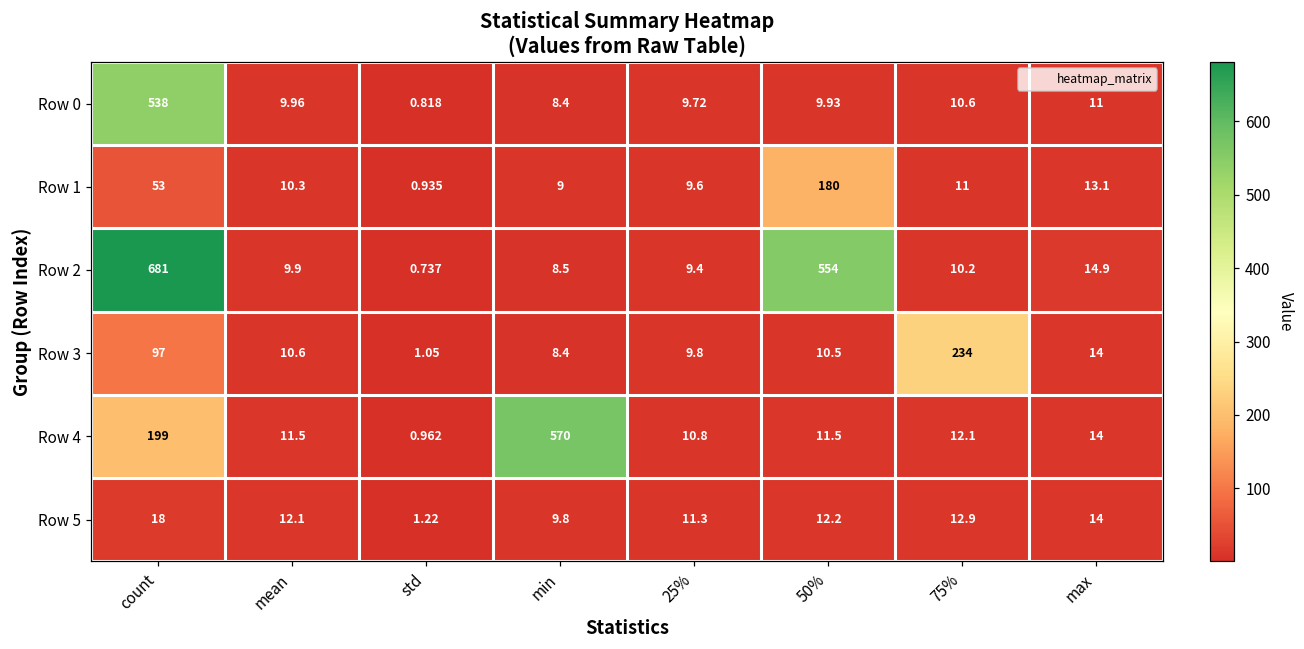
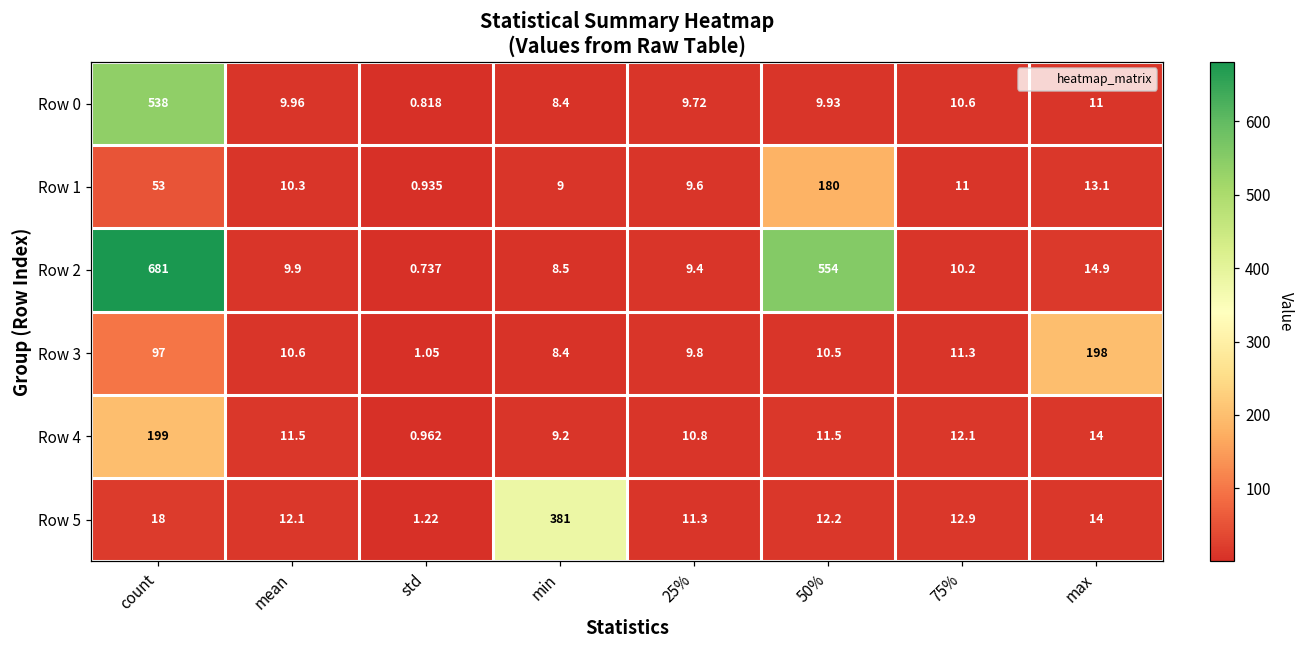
  {
    "Row 0": {
      "count": 538,
      "mean": 9.96,
      "std": 0.818,
      "min": 8.4,
      "25%": 9.72,
      "50%": 9.93,
      "75%": 10.6,
      "max": 11
    },
    "Row 1": {
      "count": 53,
      "mean": 10.3,
      "std": 0.935,
      "min": 9,
      "25%": 9.6,
      "50%": 180,
      "75%": 11,
      "max": 13.1
    },
    "Row 2": {
      "count": 681,
      "mean": 9.9,
      "std": 0.737,
      "min": 8.5,
      "25%": 9.4,
      "50%": 554,
      "75%": 10.2,
      "max": 14.9
    },
    "Row 3": {
      "count": 97,
      "mean": 10.6,
      "std": 1.05,
      "min": 8.4,
      "25%": 9.8,
      "50%": 10.5,
-     "75%": 234,
-     "max": 14
+     "75%": 11.3,
+     "max": 198
    },
    "Row 4": {
      "count": 199,
      "mean": 11.5,
      "std": 0.962,
-     "min": 570,
+     "min": 9.2,
      "25%": 10.8,
      "50%": 11.5,
      "75%": 12.1,
      "max": 14
    },
    "Row 5": {
      "count": 18,
      "mean": 12.1,
      "std": 1.22,
-     "min": 9.8,
+     "min": 381,
      "25%": 11.3,
      "50%": 12.2,
      "75%": 12.9,
      "max": 14
    }
  }
